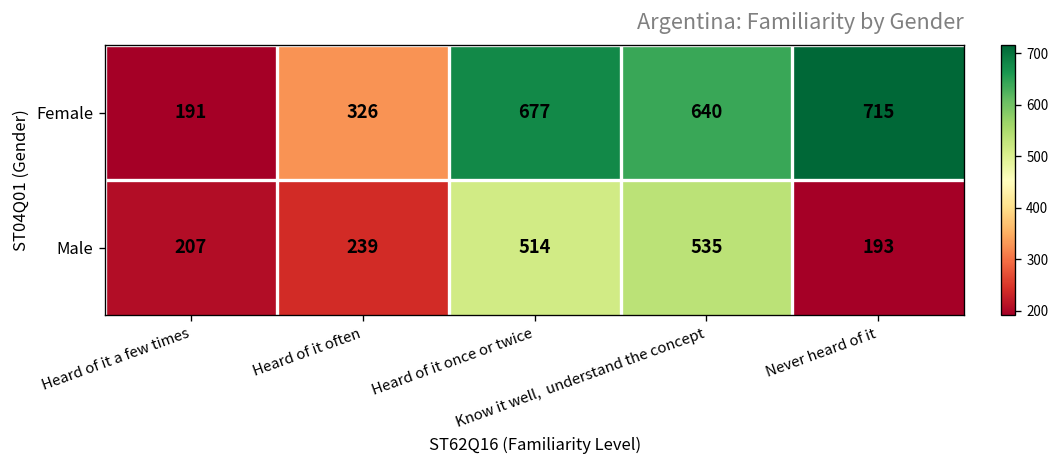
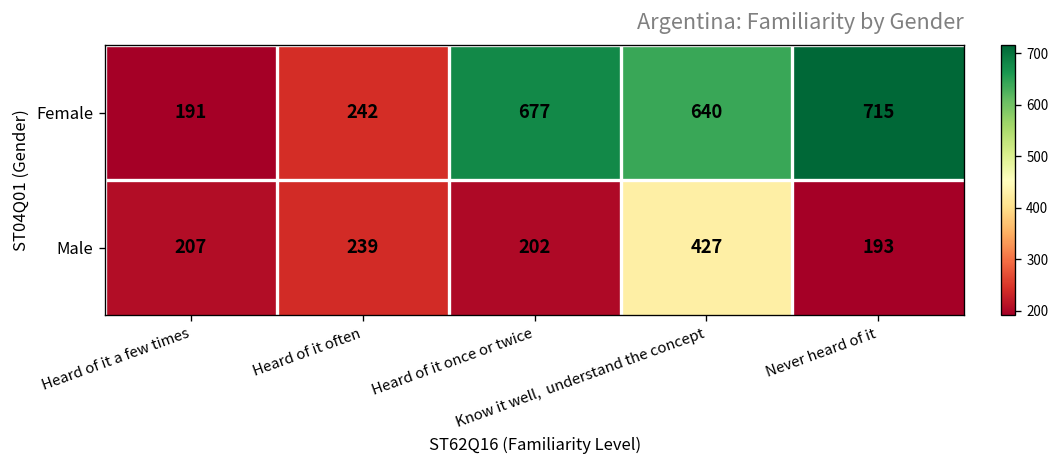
  {
    "Female": {
      "Heard of it a few times": 191,
-     "Heard of it often": 326,
+     "Heard of it often": 242,
      "Heard of it once or twice": 677,
      "Know it well, understand the concept": 640,
      "Never heard of it": 715
    },
    "Male": {
      "Heard of it a few times": 207,
      "Heard of it often": 239,
-     "Heard of it once or twice": 514,
-     "Know it well, understand the concept": 535,
+     "Heard of it once or twice": 202,
+     "Know it well, understand the concept": 427,
      "Never heard of it": 193
    }
  }
